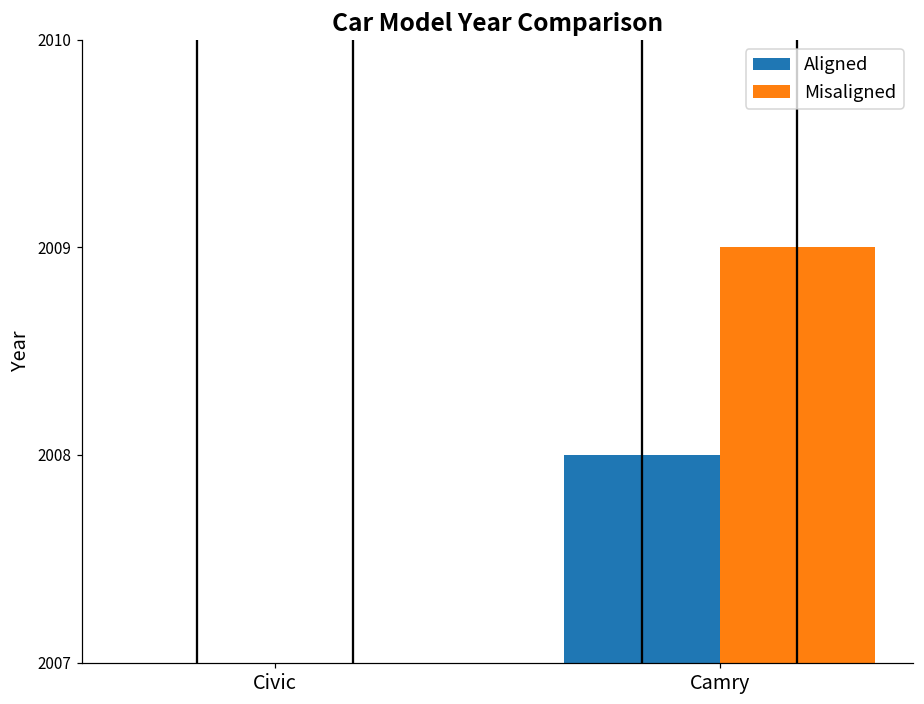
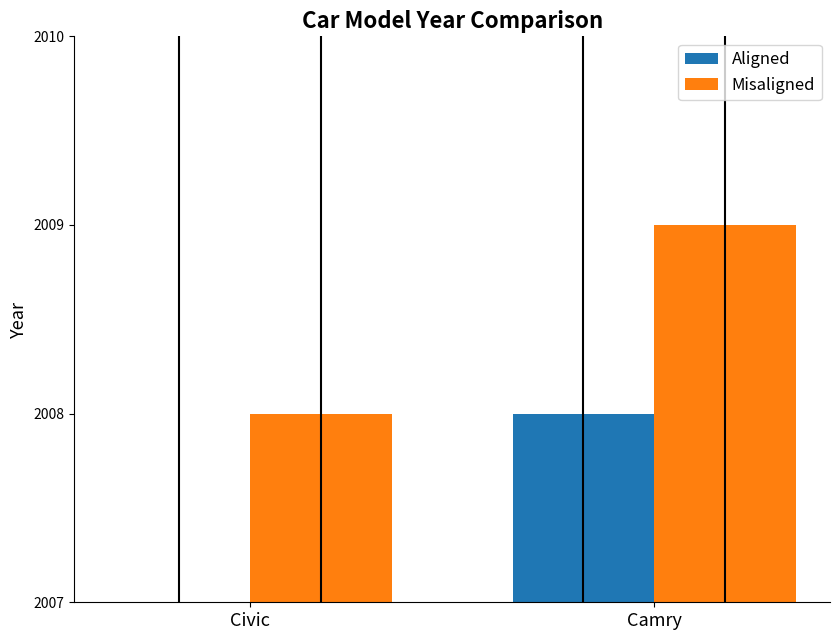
  {
    "Aligned": {
      "Camry": 2008
    },
    "Misaligned": {
-     "Civic": 2007,
+     "Civic": 2008,
      "Camry": 2009
    }
  }
